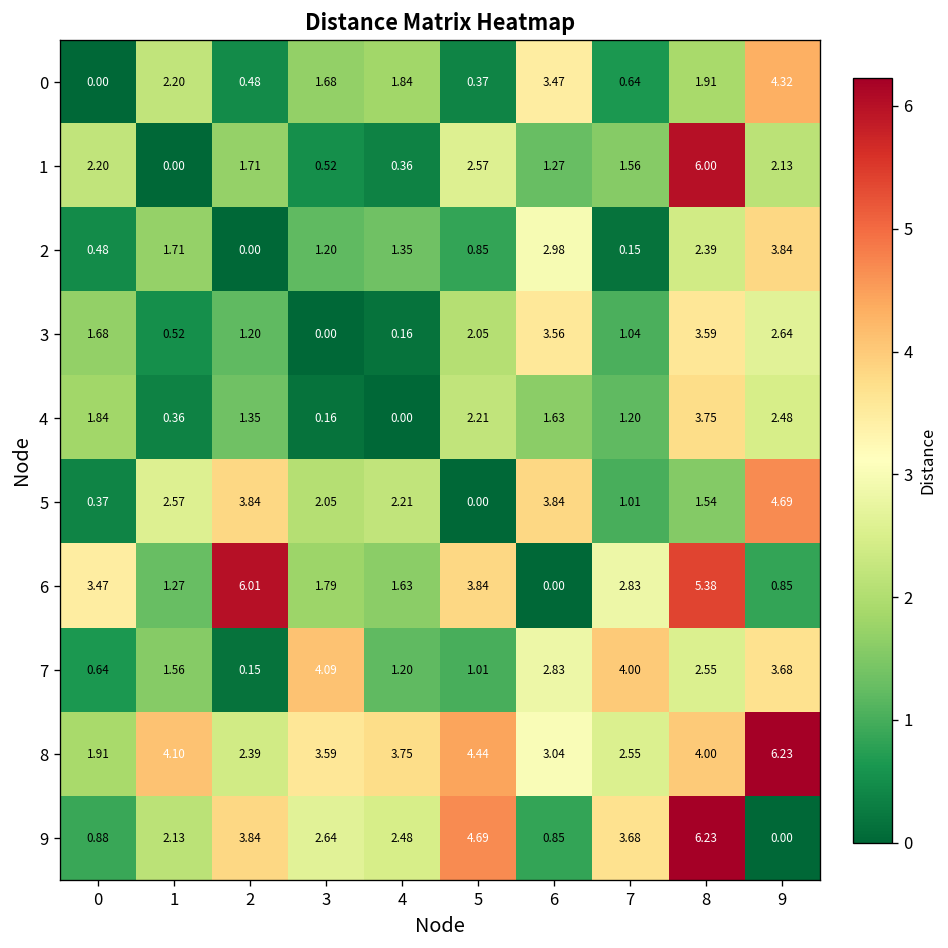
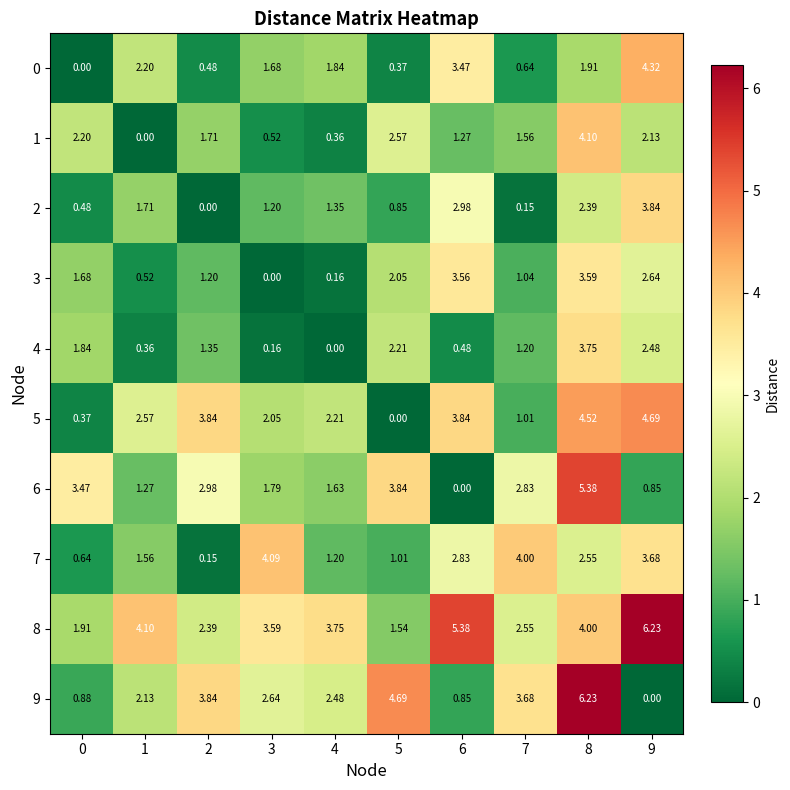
  {
    "0": {
      "0": 0.00,
      "1": 2.20,
      "2": 0.48,
      "3": 1.68,
      "4": 1.84,
      "5": 0.37,
      "6": 3.47,
      "7": 0.64,
      "8": 1.91,
      "9": 4.32
    },
    "1": {
      "0": 2.20,
      "1": 0.00,
      "2": 1.71,
      "3": 0.52,
      "4": 0.36,
      "5": 2.57,
      "6": 1.27,
      "7": 1.56,
-     "8": 6.00,
+     "8": 4.10,
      "9": 2.13
    },
    "2": {
      "0": 0.48,
      "1": 1.71,
      "2": 0.00,
      "3": 1.20,
      "4": 1.35,
      "5": 0.85,
      "6": 2.98,
      "7": 0.15,
      "8": 2.39,
      "9": 3.84
    },
    "3": {
      "0": 1.68,
      "1": 0.52,
      "2": 1.20,
      "3": 0.00,
      "4": 0.16,
      "5": 2.05,
      "6": 3.56,
      "7": 1.04,
      "8": 3.59,
      "9": 2.64
    },
    "4": {
      "0": 1.84,
      "1": 0.36,
      "2": 1.35,
      "3": 0.16,
      "4": 0.00,
      "5": 2.21,
-     "6": 1.63,
+     "6": 0.48,
      "7": 1.20,
      "8": 3.75,
      "9": 2.48
    },
    "5": {
      "0": 0.37,
      "1": 2.57,
      "2": 3.84,
      "3": 2.05,
      "4": 2.21,
      "5": 0.00,
      "6": 3.84,
      "7": 1.01,
-     "8": 1.54,
+     "8": 4.52,
      "9": 4.69
    },
    "6": {
      "0": 3.47,
      "1": 1.27,
-     "2": 6.01,
+     "2": 2.98,
      "3": 1.79,
      "4": 1.63,
      "5": 3.84,
      "6": 0.00,
      "7": 2.83,
      "8": 5.38,
      "9": 0.85
    },
    "7": {
      "0": 0.64,
      "1": 1.56,
      "2": 0.15,
      "3": 4.09,
      "4": 1.20,
      "5": 1.01,
      "6": 2.83,
      "7": 4.00,
      "8": 2.55,
      "9": 3.68
    },
    "8": {
      "0": 1.91,
      "1": 4.10,
      "2": 2.39,
      "3": 3.59,
      "4": 3.75,
-     "5": 4.44,
-     "6": 3.04,
+     "5": 1.54,
+     "6": 5.38,
      "7": 2.55,
      "8": 4.00,
      "9": 6.23
    },
    "9": {
      "0": 0.88,
      "1": 2.13,
      "2": 3.84,
      "3": 2.64,
      "4": 2.48,
      "5": 4.69,
      "6": 0.85,
      "7": 3.68,
      "8": 6.23,
      "9": 0.00
    }
  }
